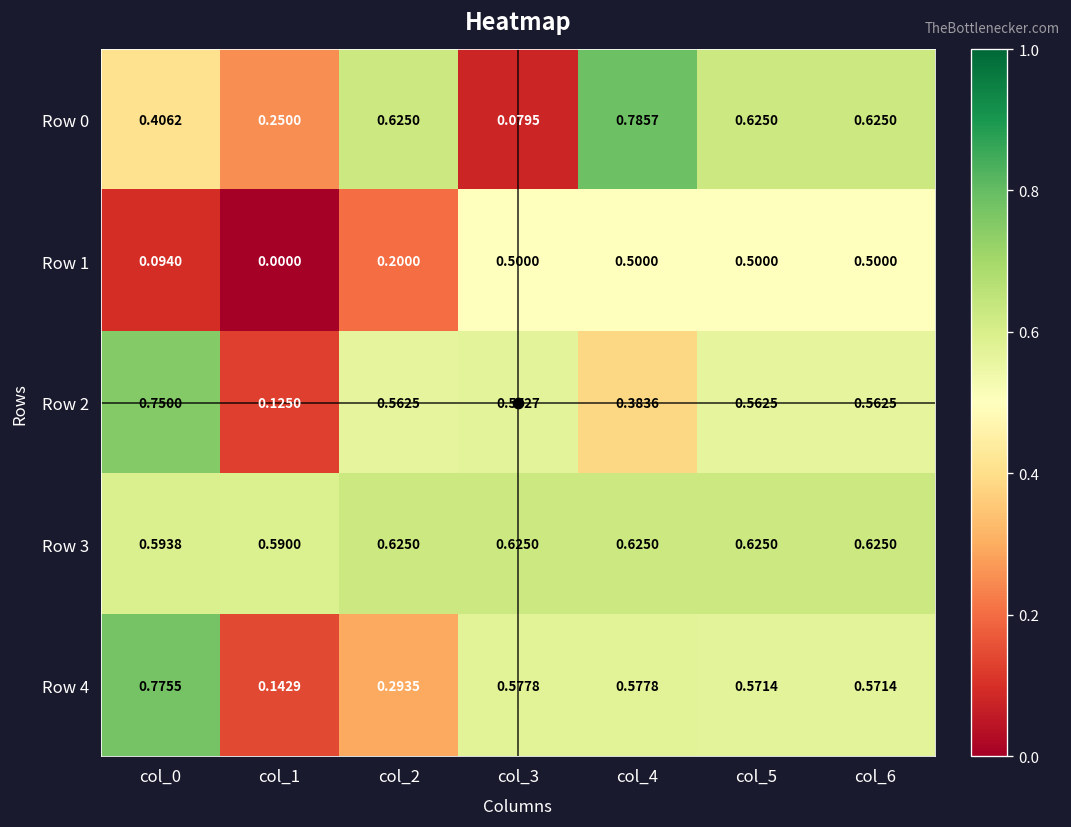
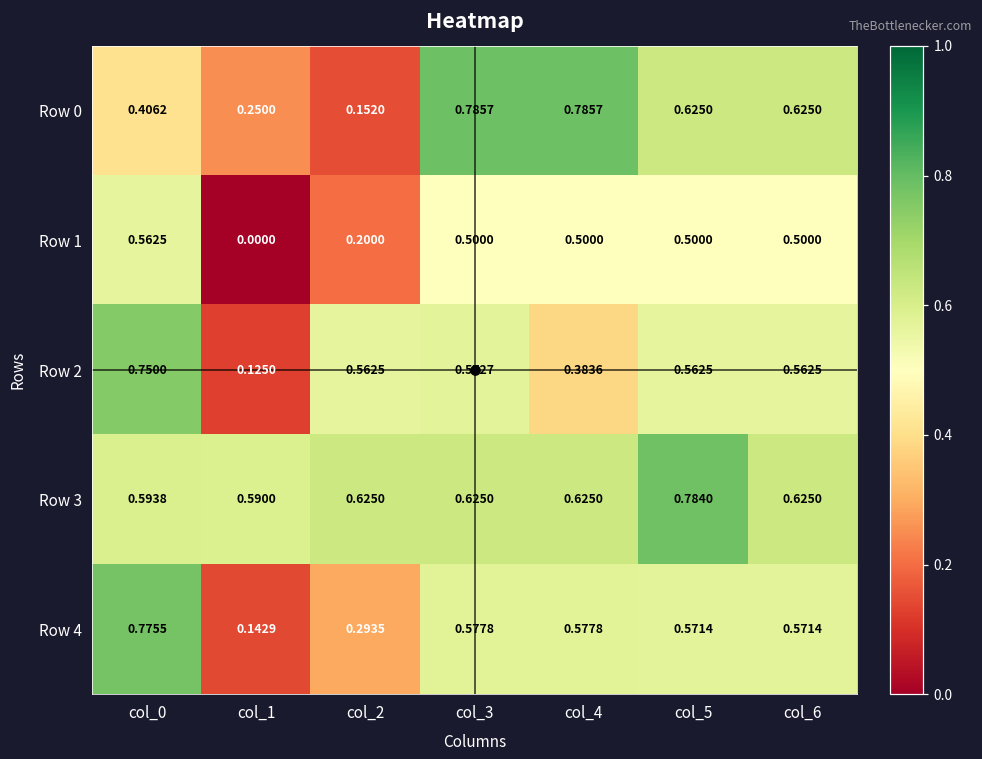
  {
    "Row 0": {
      "col_0": 0.4062,
      "col_1": 0.2500,
-     "col_2": 0.6250,
-     "col_3": 0.0795,
+     "col_2": 0.1520,
+     "col_3": 0.7857,
      "col_4": 0.7857,
      "col_5": 0.6250,
      "col_6": 0.6250
    },
    "Row 1": {
-     "col_0": 0.0940,
+     "col_0": 0.5625,
      "col_1": 0.0000,
      "col_2": 0.2000,
      "col_3": 0.5000,
      "col_4": 0.5000,
      "col_5": 0.5000,
      "col_6": 0.5000
    },
    "Row 2": {
      "col_0": 0.7500,
      "col_1": 0.1250,
      "col_2": 0.5625,
      "col_4": 0.3836,
      "col_5": 0.5625,
      "col_6": 0.5625
    },
    "Row 3": {
      "col_0": 0.5938,
      "col_1": 0.5900,
      "col_2": 0.6250,
      "col_3": 0.6250,
      "col_4": 0.6250,
-     "col_5": 0.6250,
+     "col_5": 0.7840,
      "col_6": 0.6250
    },
    "Row 4": {
      "col_0": 0.7755,
      "col_1": 0.1429,
      "col_2": 0.2935,
      "col_3": 0.5778,
      "col_4": 0.5778,
      "col_5": 0.5714,
      "col_6": 0.5714
    }
  }
